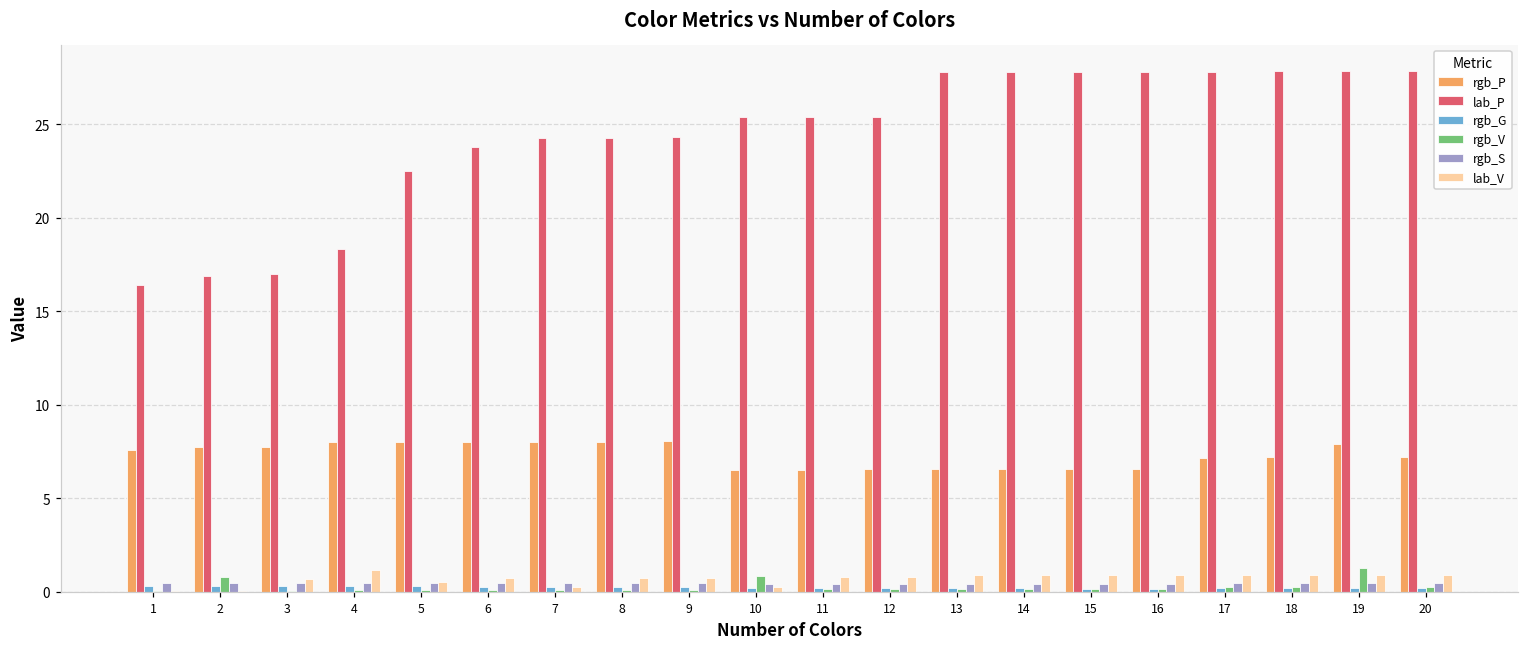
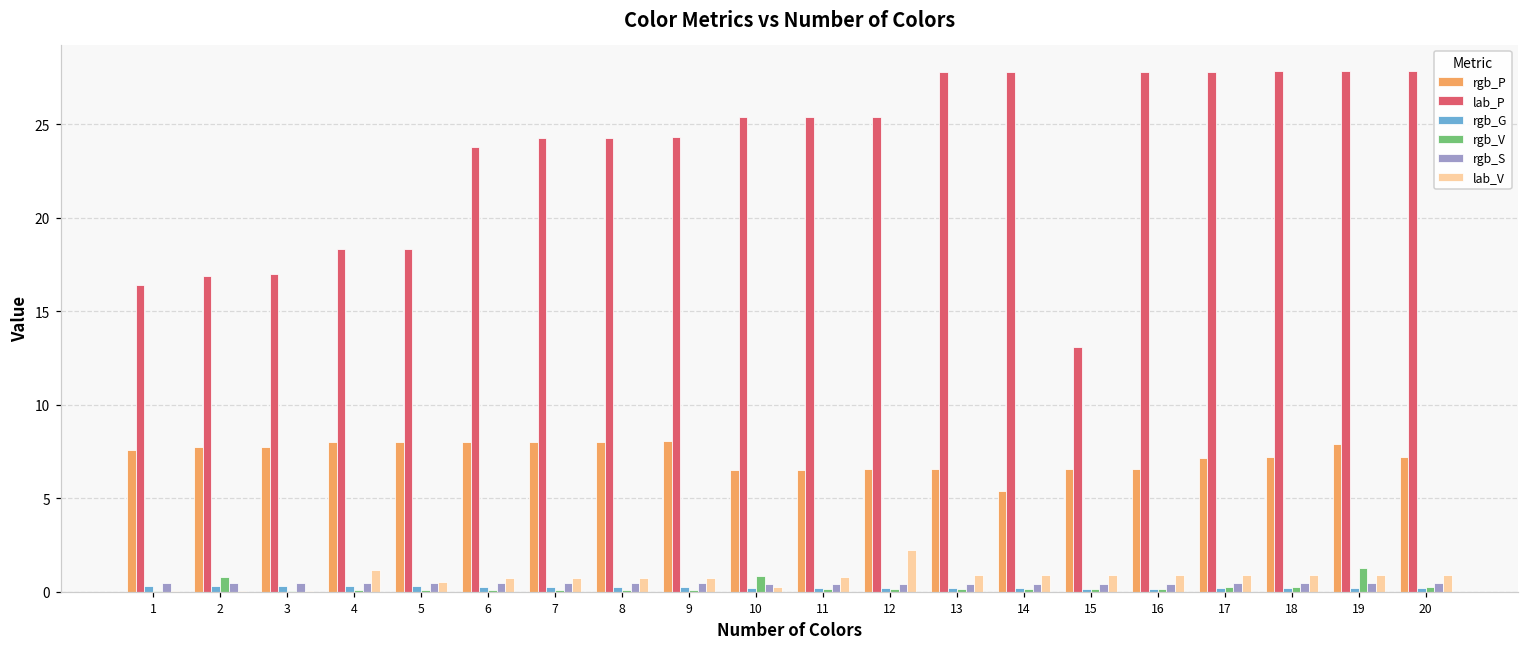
  {
    "rgb_P": {
      "1": 7.6,
      "2": 7.7,
      "3": 7.7,
      "4": 8.0,
      "5": 8.0,
      "6": 8.0,
      "7": 8.0,
      "8": 8.0,
      "9": 8.0,
      "10": 6.5,
      "11": 6.5,
      "12": 6.5,
      "13": 6.5,
-     "14": 6.6,
+     "14": 5.4,
      "15": 6.6,
      "16": 6.6,
      "17": 7.2,
      "18": 7.2,
      "19": 7.9,
      "20": 7.2
    },
    "lab_P": {
      "1": 16.4,
      "2": 16.9,
      "3": 17.0,
      "4": 18.3,
-     "5": 22.5,
+     "5": 18.3,
      "6": 23.8,
      "7": 24.2,
      "8": 24.2,
      "9": 24.3,
      "10": 25.4,
      "11": 25.4,
      "12": 25.4,
      "13": 27.8,
      "14": 27.8,
-     "15": 27.8,
+     "15": 13.1,
      "16": 27.8,
      "17": 27.8,
      "18": 27.8,
      "19": 27.8,
      "20": 27.8
    },
    "rgb_V": {
      "2": 0.8,
      "10": 0.8,
      "15": 0.2,
      "16": 0.2,
      "17": 0.3,
      "18": 0.3,
      "19": 1.2,
      "20": 0.3
    },
    "lab_V": {
-     "3": 0.7,
+     "3": 0.0,
      "4": 1.1,
      "5": 0.5,
      "6": 0.7,
-     "7": 0.3,
+     "7": 0.7,
      "8": 0.7,
      "9": 0.7,
      "10": 0.3,
      "11": 0.8,
-     "12": 0.8,
+     "12": 2.2,
      "13": 0.9,
      "14": 0.9,
      "15": 0.9,
      "16": 0.9,
      "17": 0.9,
      "18": 0.9,
      "19": 0.9,
      "20": 0.9
    }
  }
